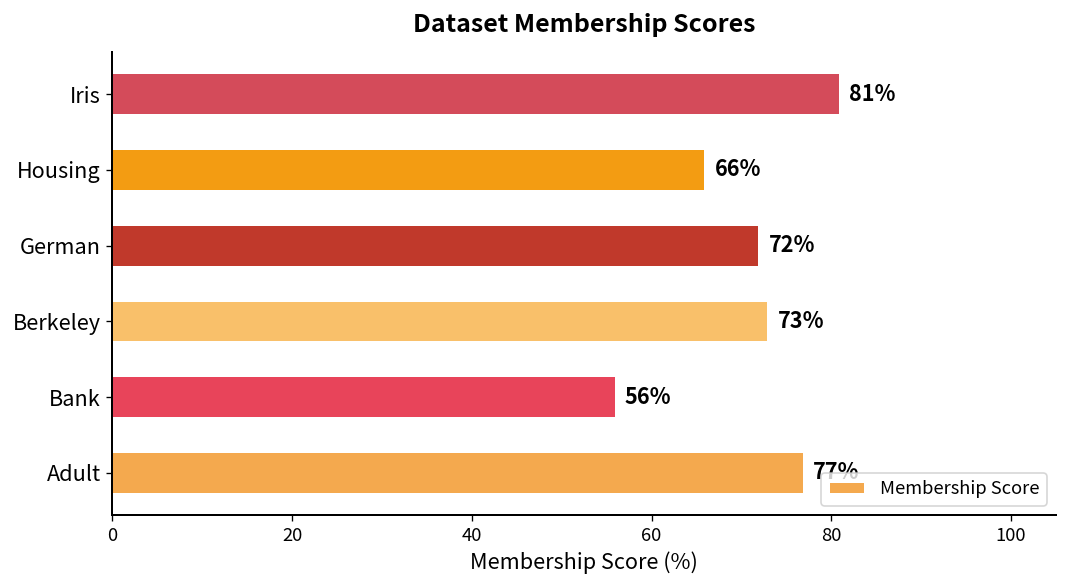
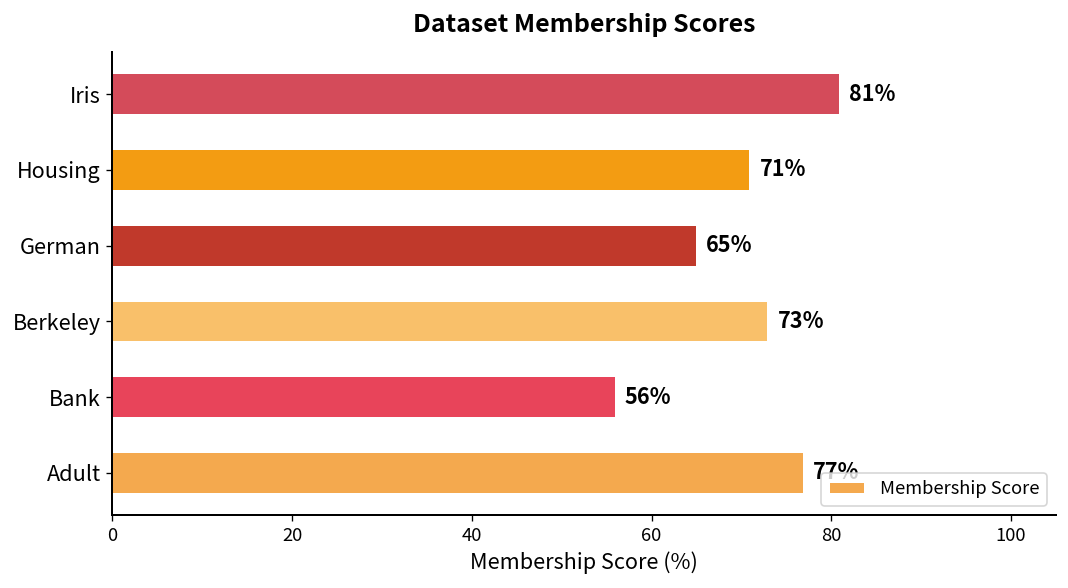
  {
    "Iris": "81%",
-   "Housing": "66%",
-   "German": "72%",
+   "Housing": "71%",
+   "German": "65%",
    "Berkeley": "73%",
    "Bank": "56%"
  }
